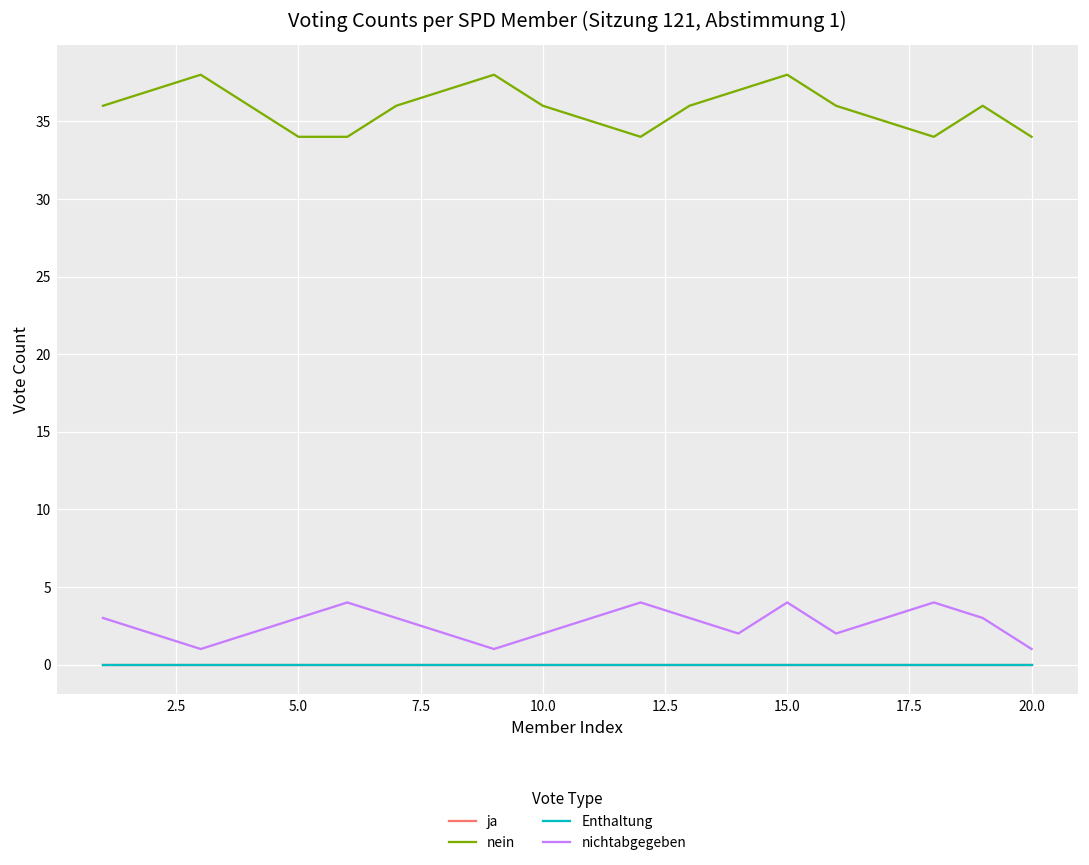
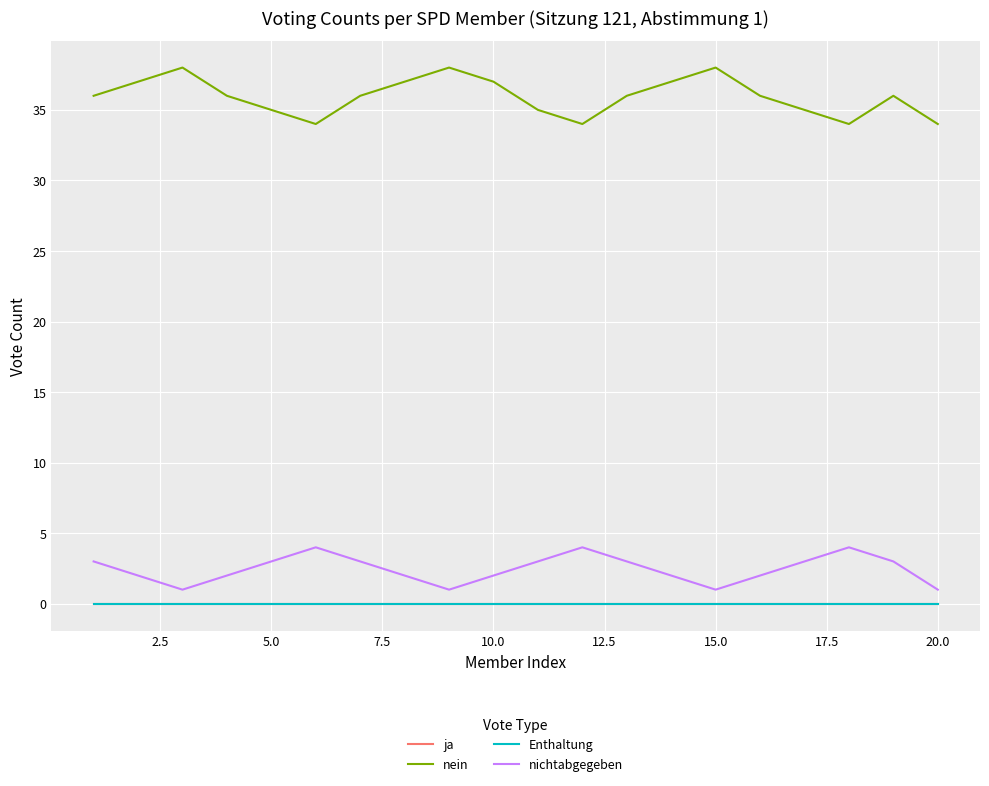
  {
    "Enthaltung": {
      "5.0": 0,
      "10.0": 0,
      "15.0": 0,
      "20.0": 0
    },
    "nein": {
-     "5.0": 34,
-     "10.0": 36,
+     "5.0": 35,
+     "10.0": 37,
      "15.0": 38,
      "20.0": 34
    },
    "nichtabgegeben": {
      "5.0": 3,
      "10.0": 2,
-     "15.0": 4,
+     "15.0": 1,
      "20.0": 1
    }
  }
